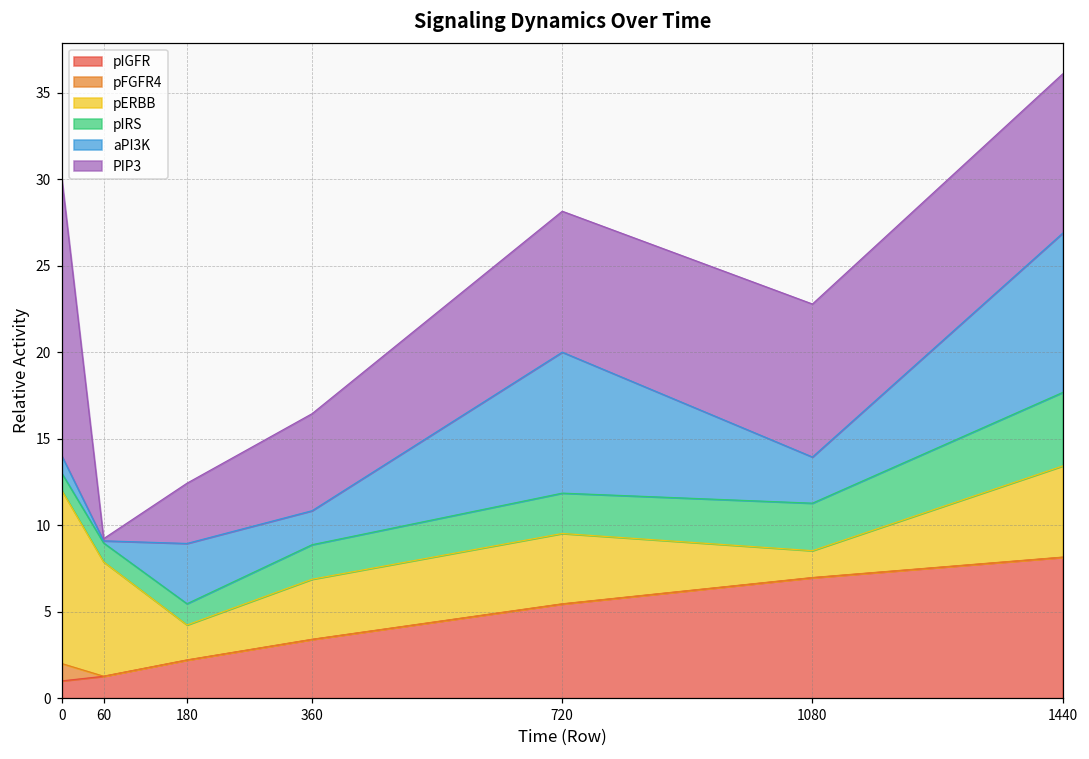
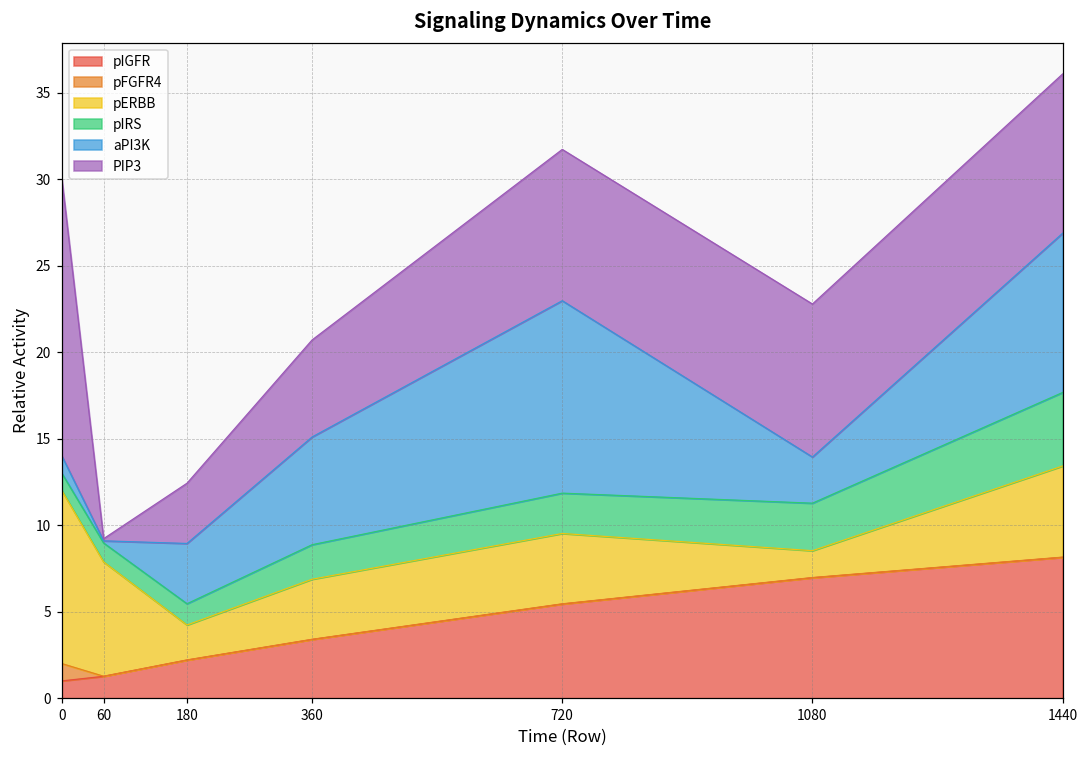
  {
    "pERBB": {
      "0": 10.0,
      "60": 6.6,
      "180": 2.0,
      "360": 3.5,
      "720": 4.1,
      "1080": 1.6,
      "1440": 5.3
    },
    "pIRS": {
      "0": 1.0,
      "180": 1.2,
      "360": 2.0,
      "720": 2.3,
      "1080": 2.7,
      "1440": 4.3
    },
    "aPI3K": {
      "0": 1.0,
      "180": 3.5,
-     "360": 2.0,
-     "720": 8.2,
+     "360": 6.2,
+     "720": 11.1,
      "1080": 2.7,
      "1440": 9.2
    },
    "PIP3": {
      "0": 16.0,
      "180": 3.5,
      "360": 5.6,
-     "720": 8.2,
+     "720": 8.7,
      "1080": 8.8,
      "1440": 9.2
    }
  }
